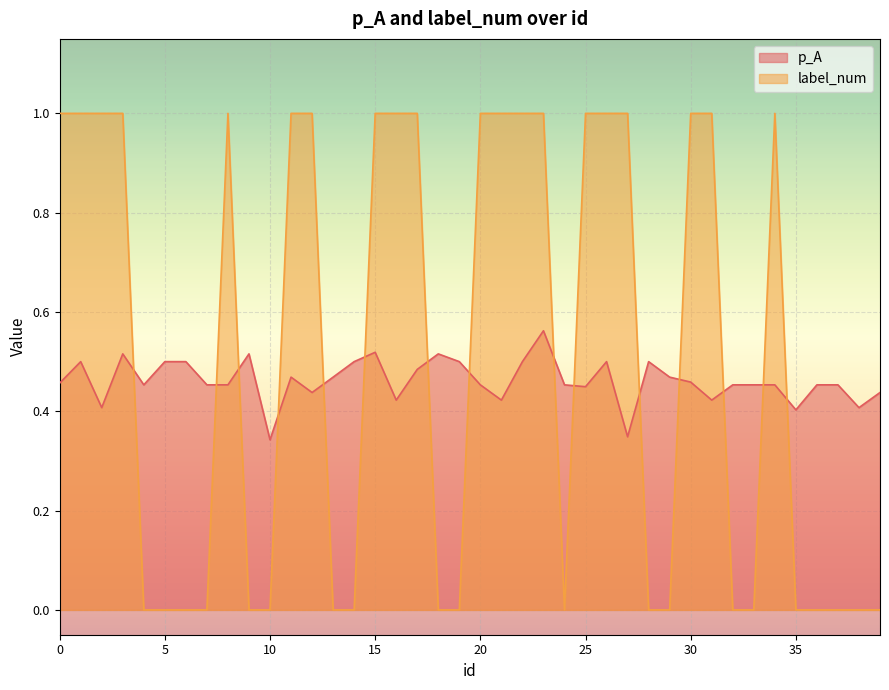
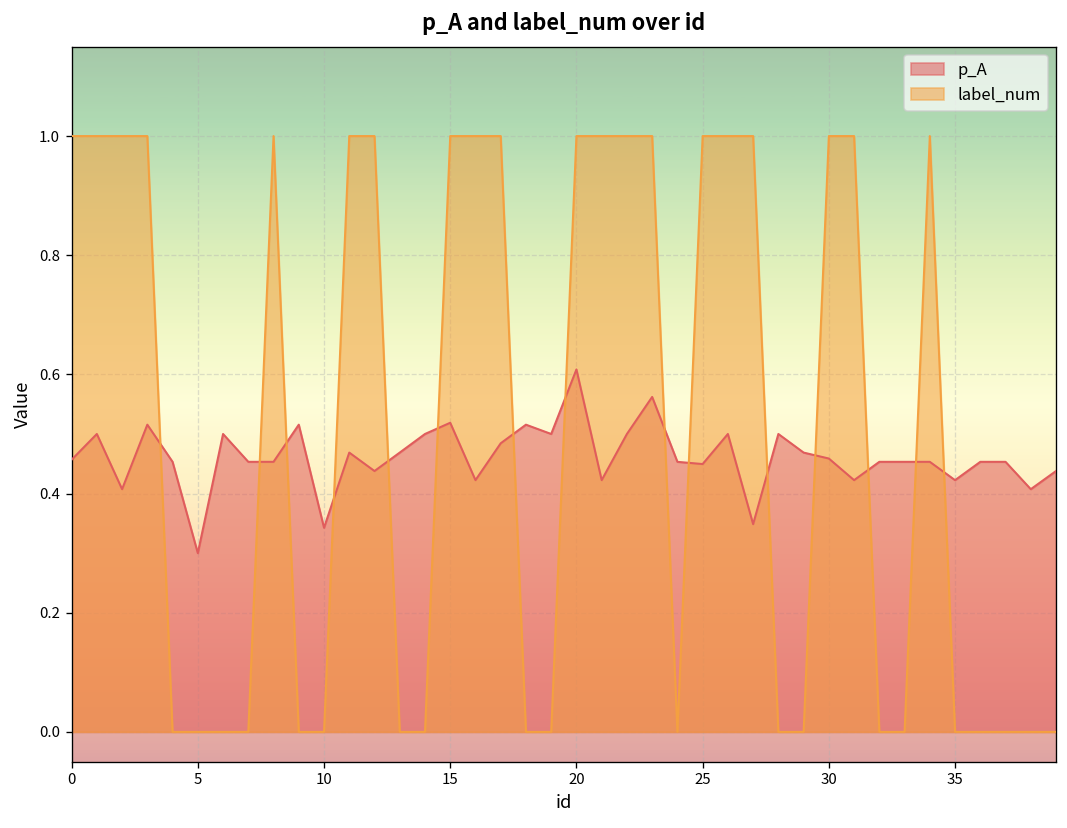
  {
    "p_A": {
      "0": 0.46,
-     "5": 0.5,
+     "5": 0.3,
      "10": 0.34,
      "15": 0.52,
-     "20": 0.45,
+     "20": 0.61,
      "25": 0.45,
      "30": 0.46,
-     "35": 0.40
+     "35": 0.42
    },
    "label_num": {
      "0": 1.00,
      "5": 0.00,
      "10": 0.00,
      "15": 1.00,
      "20": 1.00,
      "25": 1.00,
      "30": 1.00,
      "35": 0.00
    }
  }
